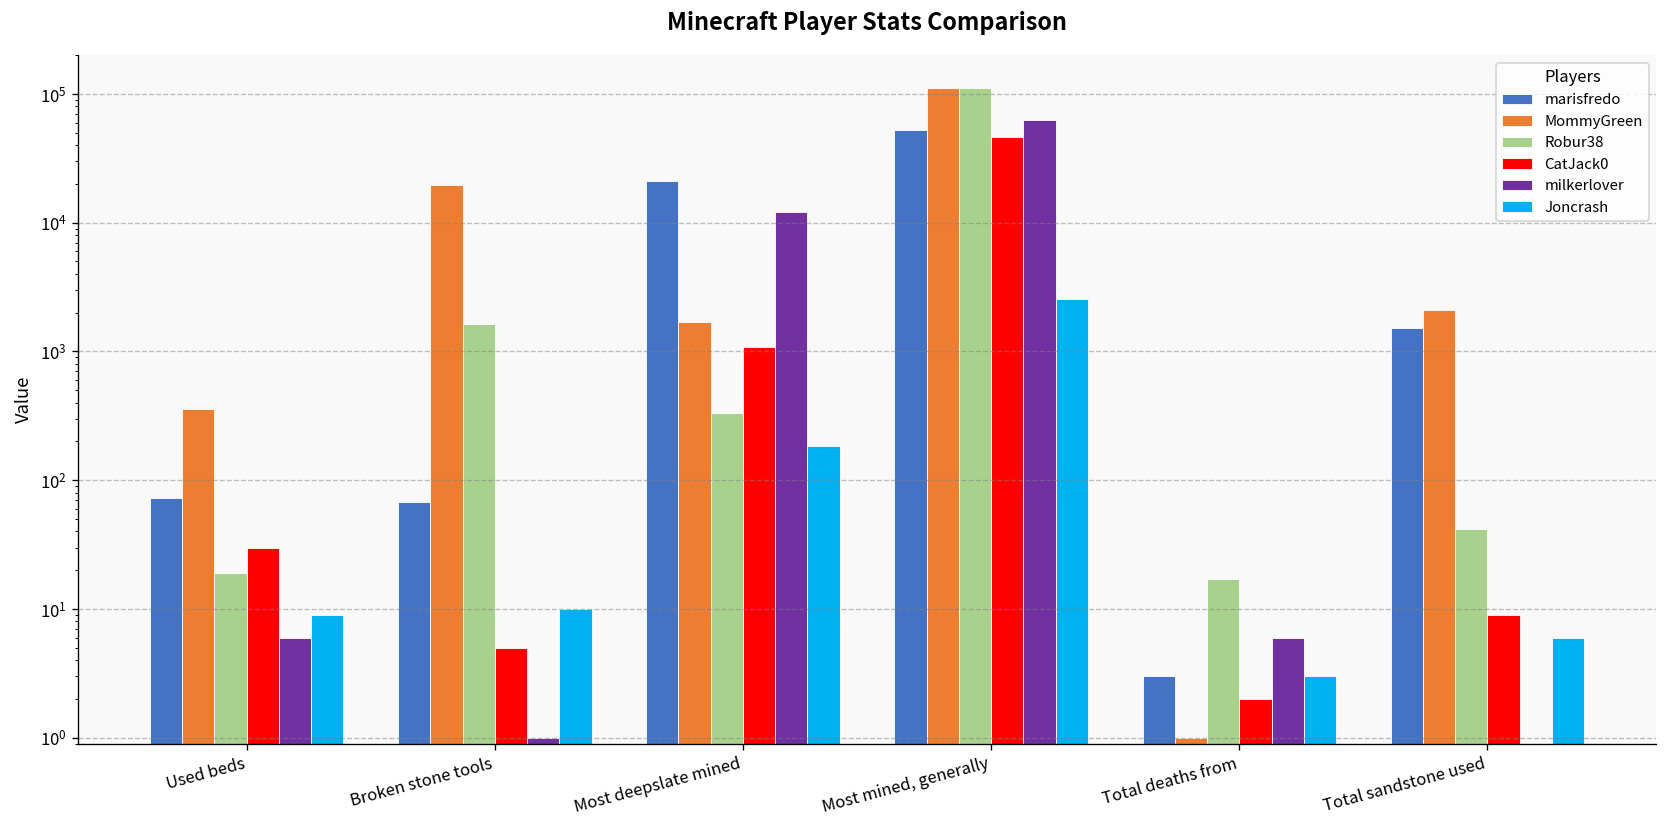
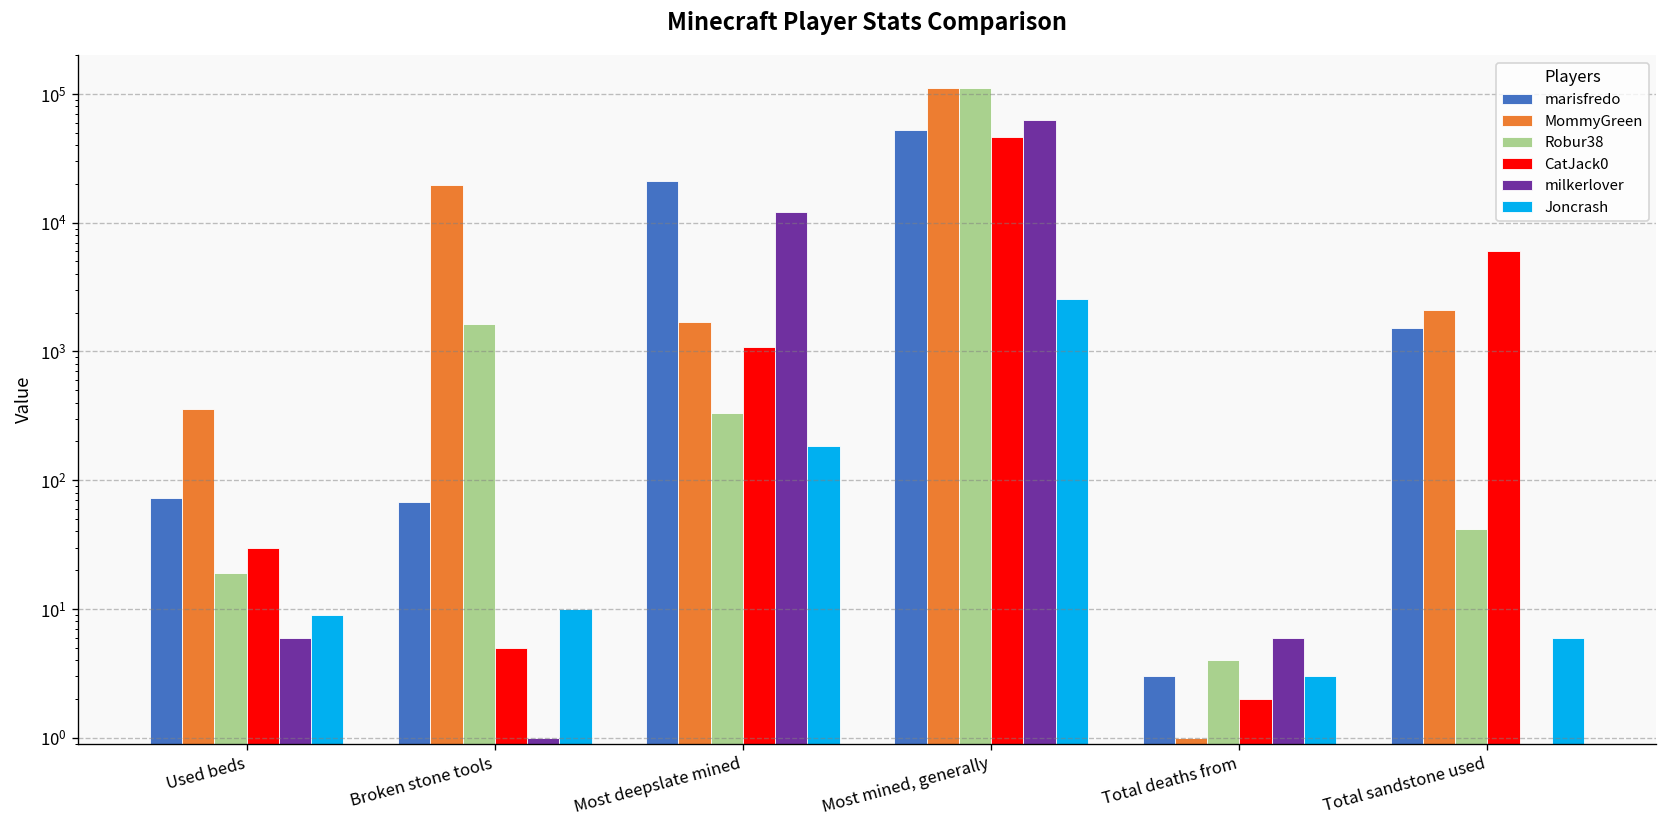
  {
    "marisfredo": {
      "Used beds": 70,
      "Broken stone tools": 70,
      "Most deepslate mined": 21000,
      "Most mined, generally": 50000,
      "Total deaths from": 3,
      "Total sandstone used": 1500
    },
    "MommyGreen": {
      "Used beds": 360,
      "Broken stone tools": 20000,
      "Most deepslate mined": 1700,
      "Most mined, generally": 110000,
      "Total deaths from": 1,
      "Total sandstone used": 2100
    },
    "Robur38": {
      "Used beds": 19,
      "Broken stone tools": 1600,
      "Most deepslate mined": 330,
      "Most mined, generally": 110000,
-     "Total deaths from": 17,
+     "Total deaths from": 4,
      "Total sandstone used": 42
    },
    "CatJack0": {
      "Used beds": 30,
      "Broken stone tools": 5,
      "Most deepslate mined": 1100,
      "Most mined, generally": 47000,
      "Total deaths from": 2,
-     "Total sandstone used": 9
+     "Total sandstone used": 6000
    },
    "milkerlover": {
      "Used beds": 6,
      "Broken stone tools": 1,
      "Most deepslate mined": 12000,
      "Most mined, generally": 60000,
      "Total deaths from": 6
    },
    "Joncrash": {
      "Used beds": 9,
      "Broken stone tools": 10,
      "Most deepslate mined": 180,
      "Most mined, generally": 2500,
      "Total deaths from": 3,
      "Total sandstone used": 6
    }
  }
